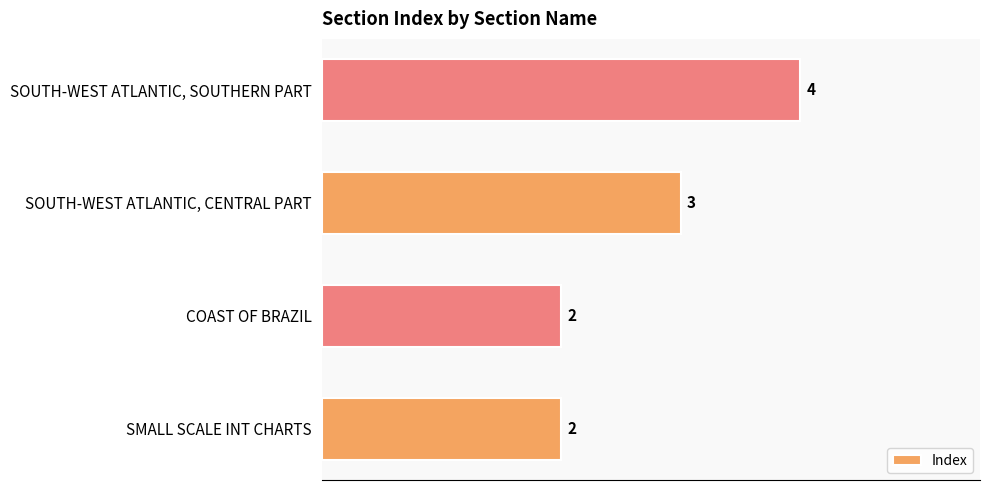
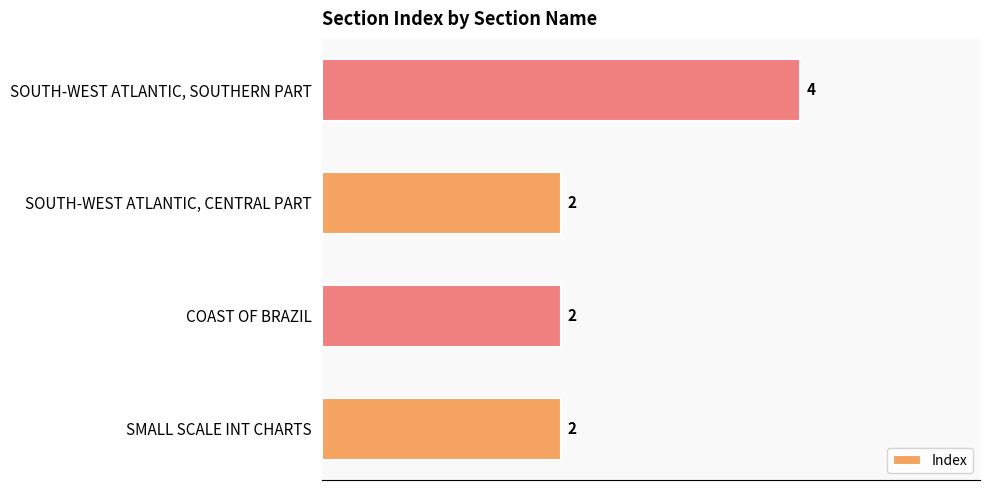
  {
    "SOUTH-WEST ATLANTIC, SOUTHERN PART": 4,
-   "SOUTH-WEST ATLANTIC, CENTRAL PART": 3,
+   "SOUTH-WEST ATLANTIC, CENTRAL PART": 2,
    "COAST OF BRAZIL": 2,
    "SMALL SCALE INT CHARTS": 2
  }
